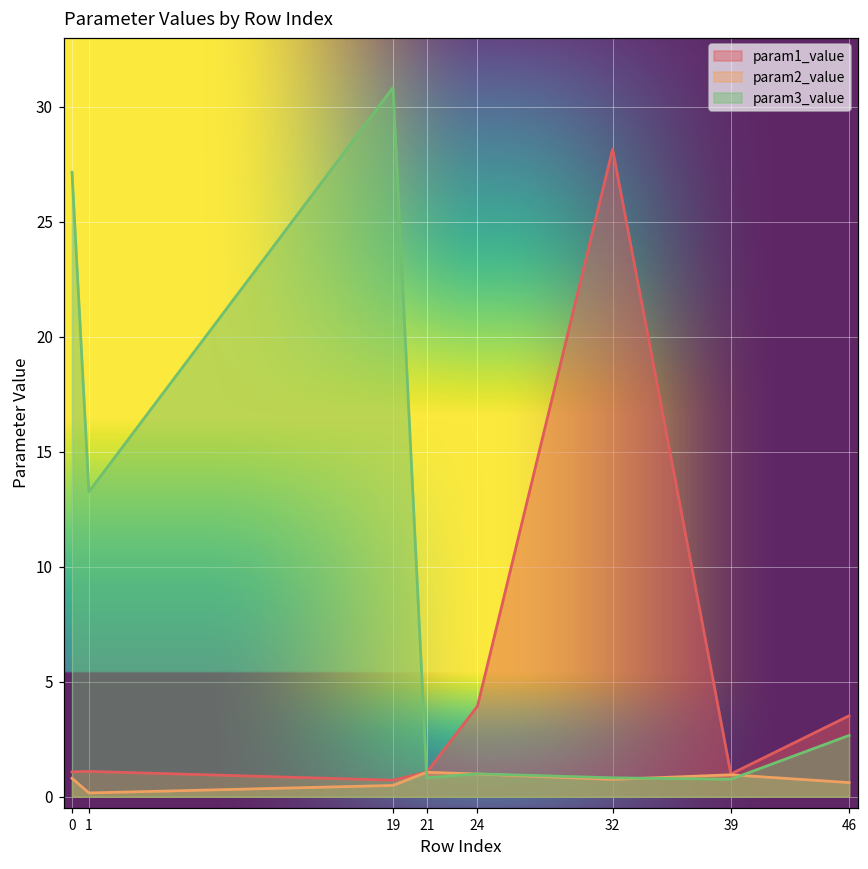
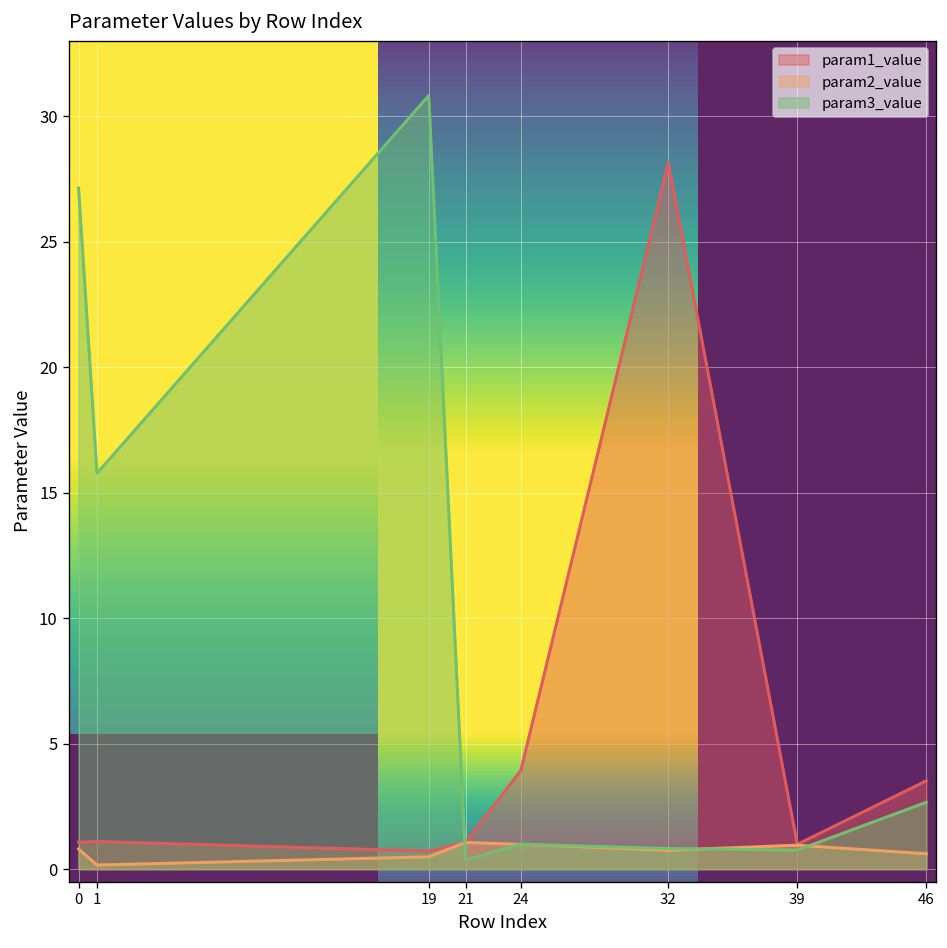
  {
    "param3_value": {
      "0": 27.1,
-     "1": 13.3,
+     "1": 15.8,
      "19": 30.8,
-     "21": 0.8,
+     "21": 0.4,
      "39": 0.8,
      "46": 2.7
    }
  }
